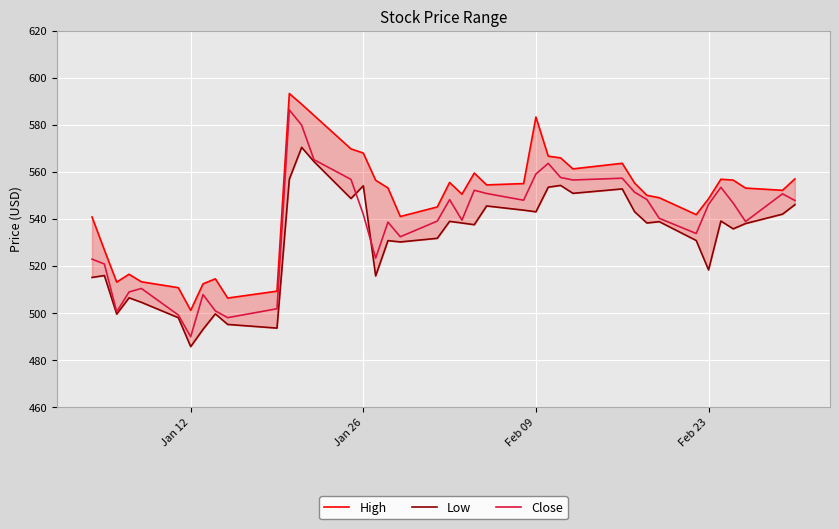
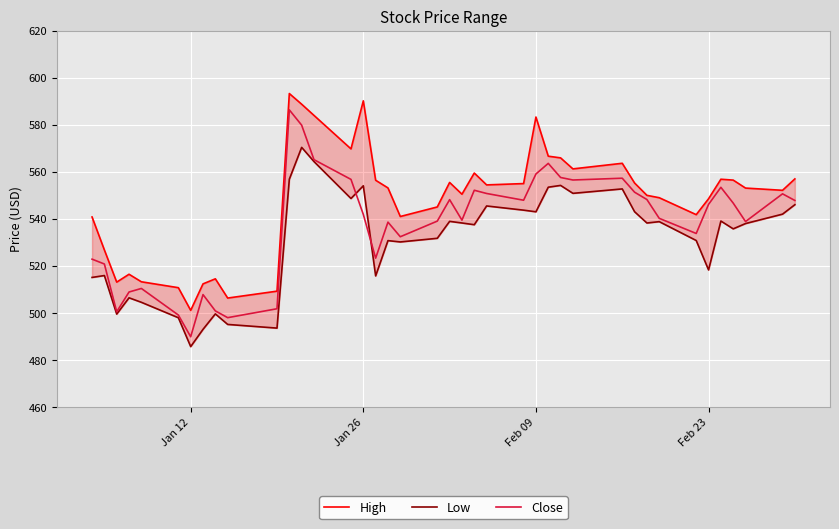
  {
    "High": {
      "Jan 12": 501,
-     "Jan 26": 568,
+     "Jan 26": 590,
      "Feb 09": 583,
      "Feb 23": 549
    },
    "Low": {
      "Jan 12": 486,
      "Jan 26": 554,
      "Feb 09": 543,
      "Feb 23": 518
    },
    "Close": {
      "Jan 12": 490,
      "Jan 26": 542,
      "Feb 09": 559,
      "Feb 23": 546
    }
  }
